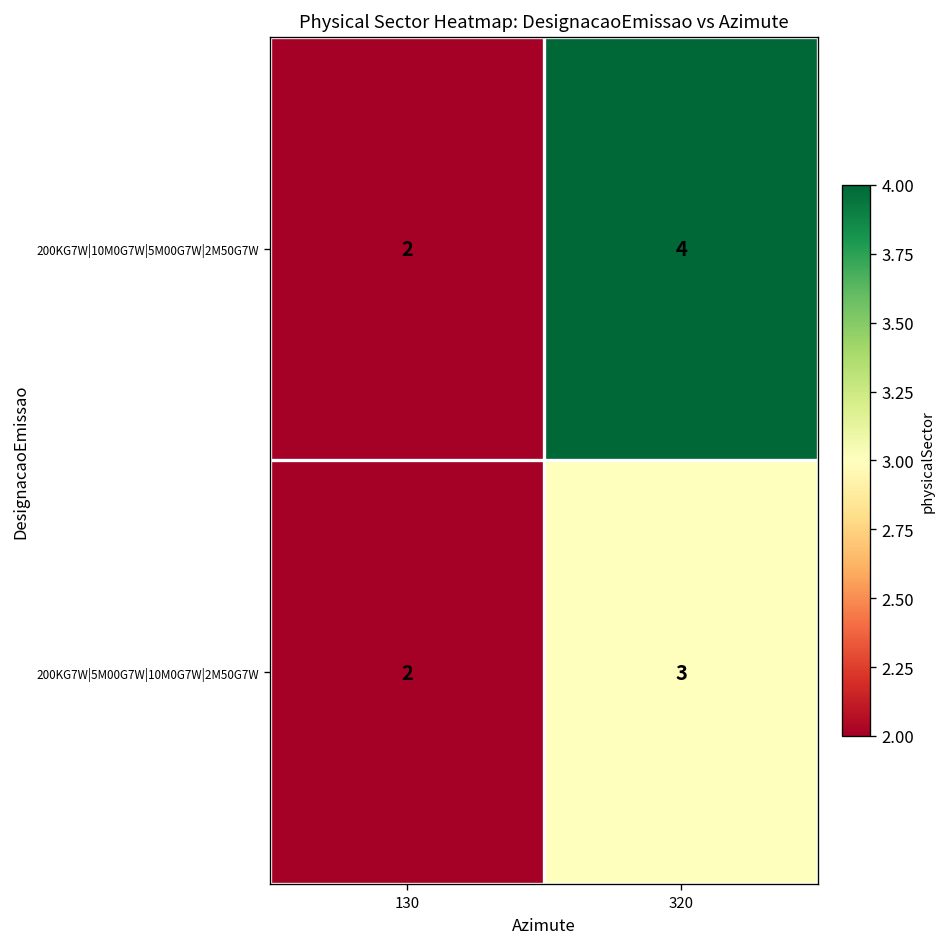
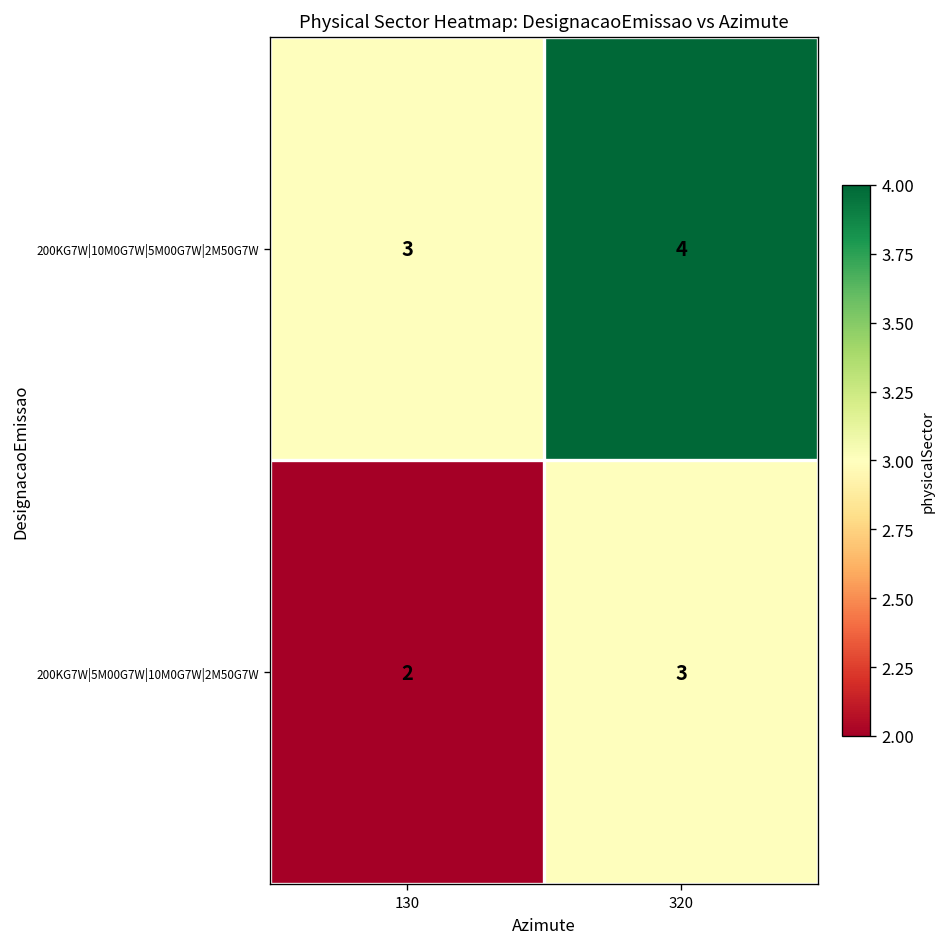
  {
    "200KG7W|10M0G7W|5M00G7W|2M50G7W": {
-     "130": 2,
+     "130": 3,
      "320": 4
    },
    "200KG7W|5M00G7W|10M0G7W|2M50G7W": {
      "130": 2,
      "320": 3
    }
  }
